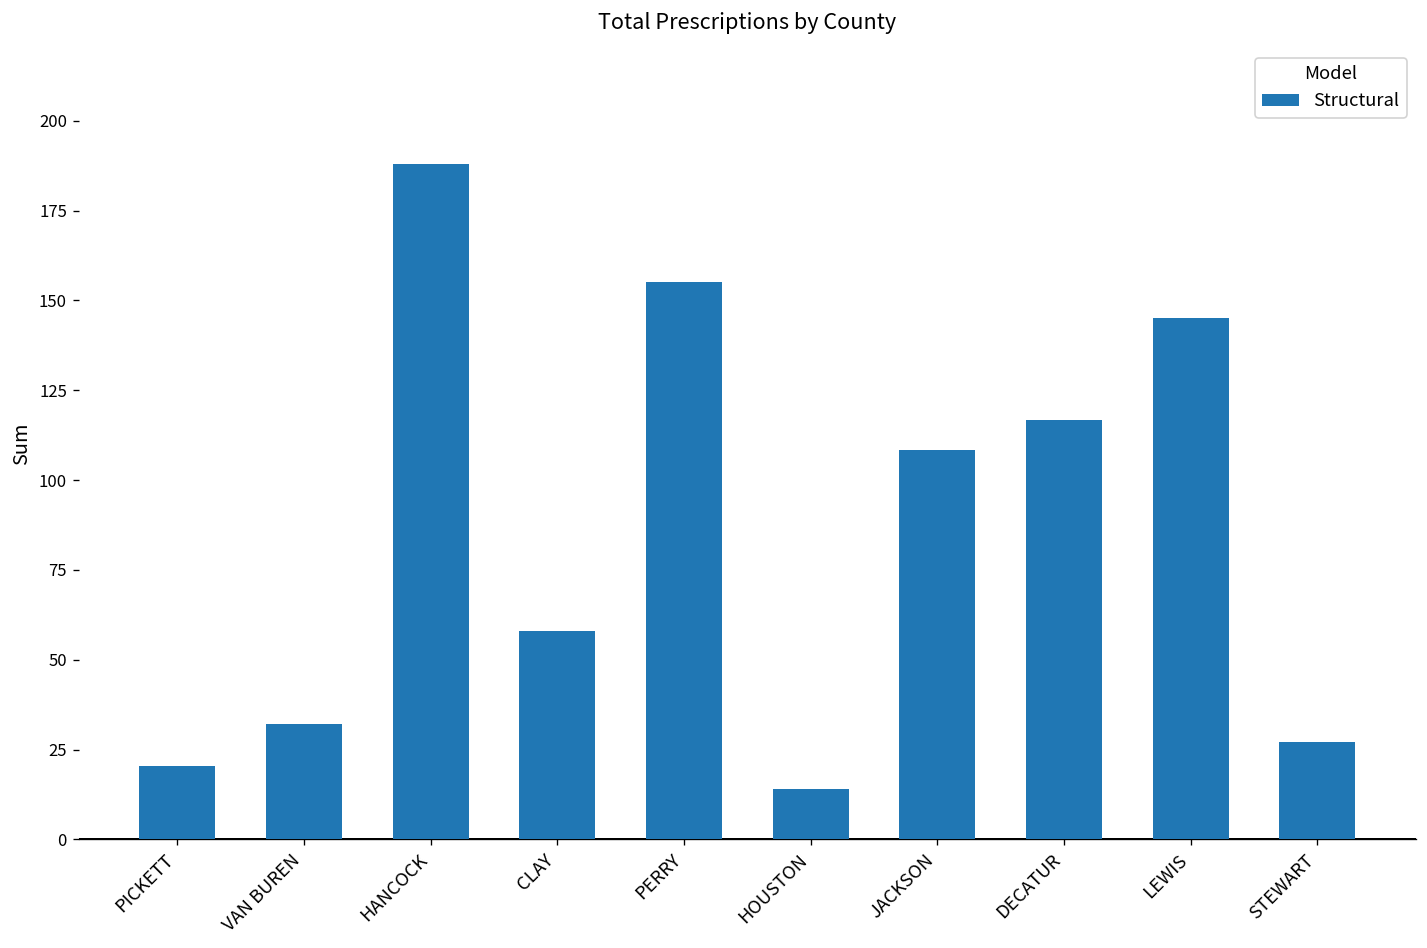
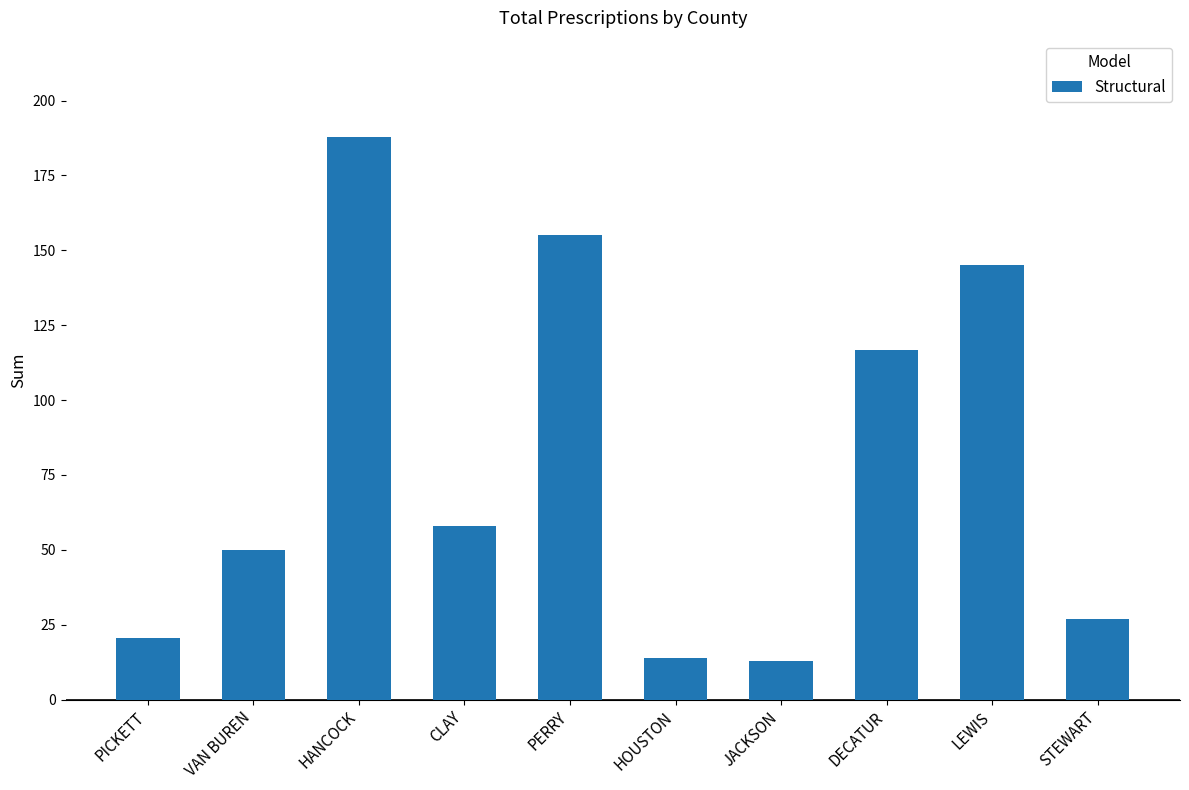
  {
    "PICKETT": 20,
-   "VAN BUREN": 32,
+   "VAN BUREN": 50,
    "HANCOCK": 188,
    "CLAY": 58,
    "PERRY": 155,
    "HOUSTON": 14,
-   "JACKSON": 108,
+   "JACKSON": 13,
    "DECATUR": 117,
    "LEWIS": 145,
    "STEWART": 27
  }
